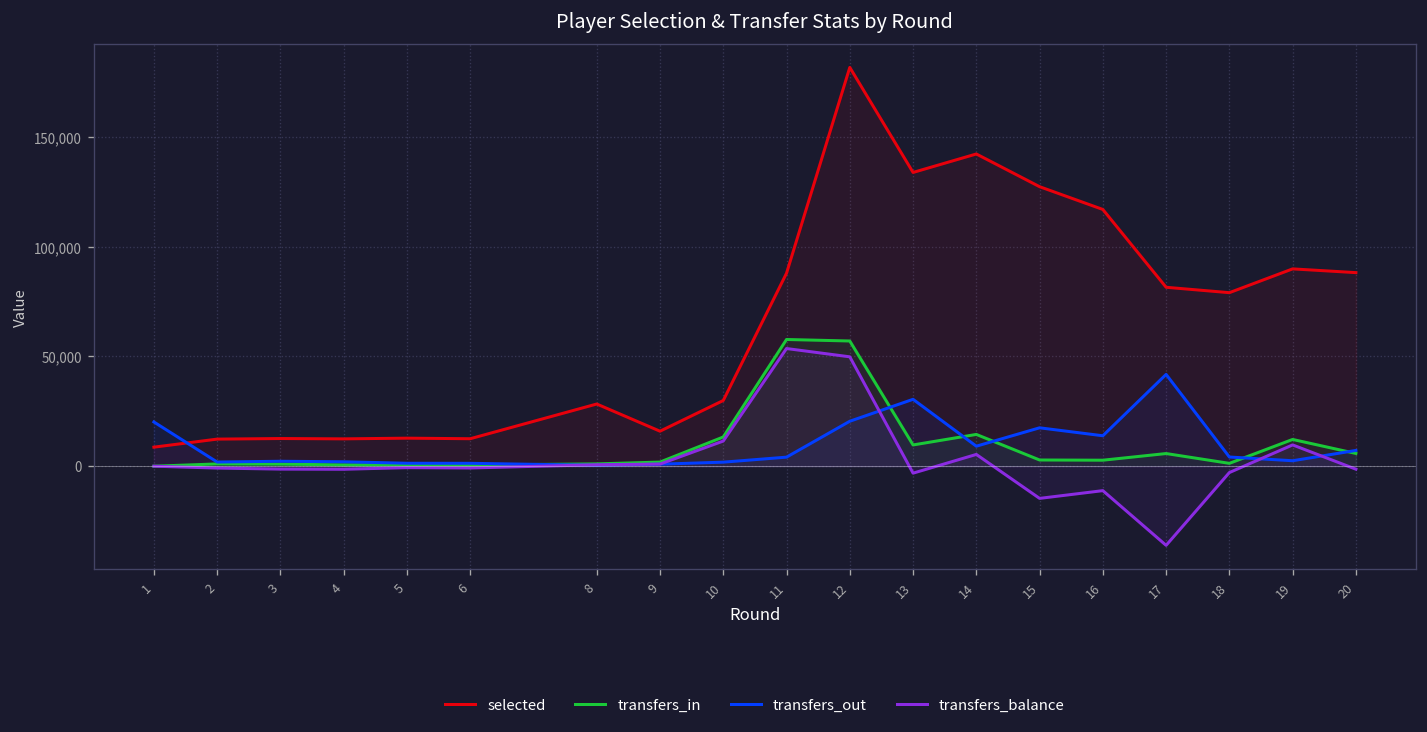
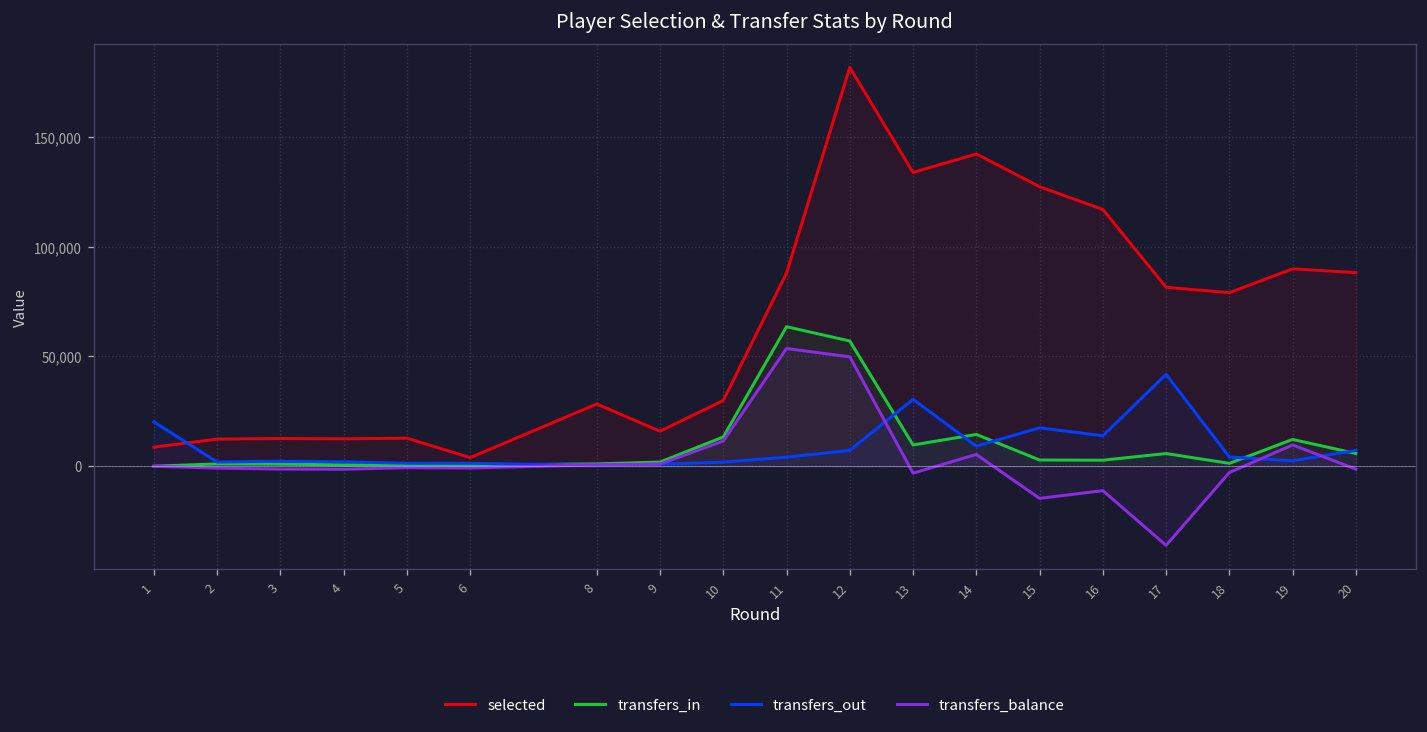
  {
    "selected": {
      "1": "9,000",
      "2": "12,000",
      "3": "13,000",
      "4": "12,000",
      "5": "13,000",
-     "6": "13,000",
+     "6": "4,000",
      "8": "28,000",
      "9": "16,000",
      "10": "30,000",
      "11": "88,000",
      "12": "182,000",
      "13": "134,000",
      "14": "142,000",
      "15": "127,000",
      "16": "117,000",
      "17": "82,000",
      "18": "79,000",
      "19": "90,000",
      "20": "88,000"
    },
    "transfers_in": {
      "10": "13,000",
-     "11": "58,000",
+     "11": "64,000",
      "12": "57,000",
      "13": "10,000",
      "14": "14,000",
      "15": "3,000",
      "16": "3,000",
      "17": "6,000",
      "19": "12,000"
    },
    "transfers_out": {
      "1": "20,000",
      "4": "2,000",
      "10": "2,000",
      "11": "4,000",
-     "12": "20,000",
+     "12": "7,000",
      "13": "30,000",
      "14": "9,000",
      "15": "17,000",
      "16": "14,000",
      "17": "42,000",
      "18": "4,000",
      "19": "2,000"
    }
  }
